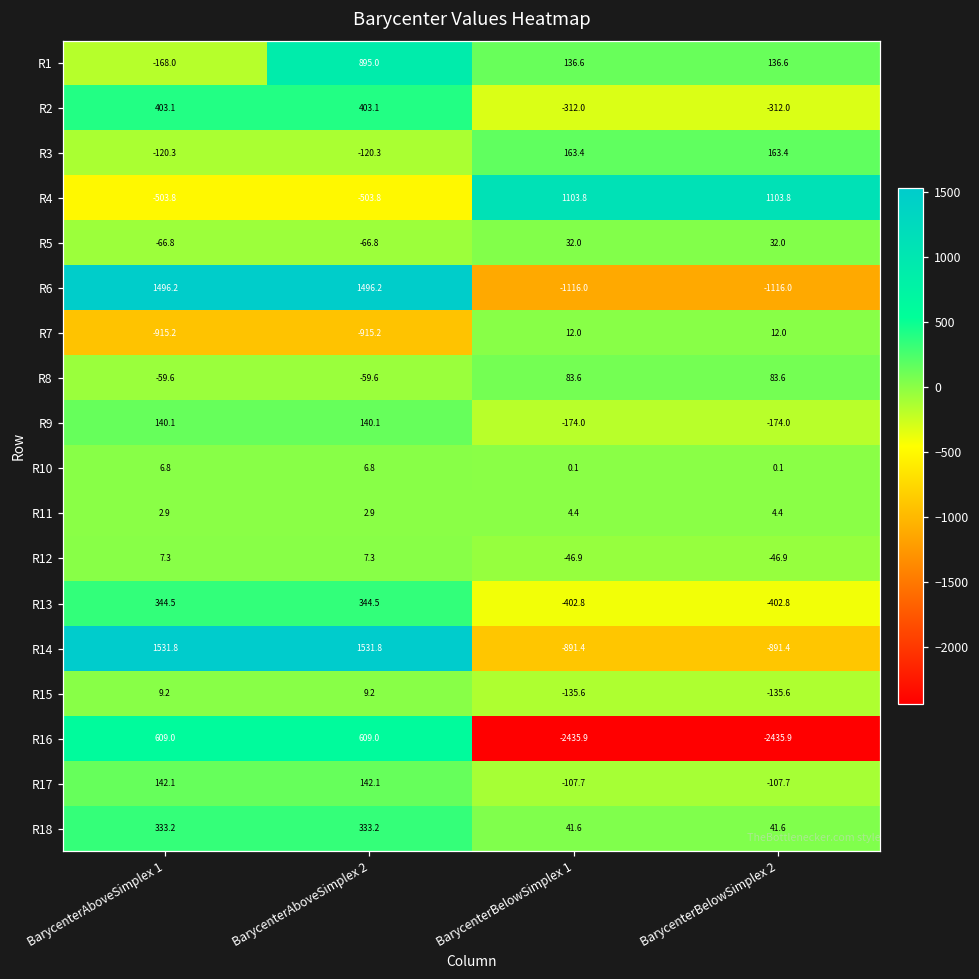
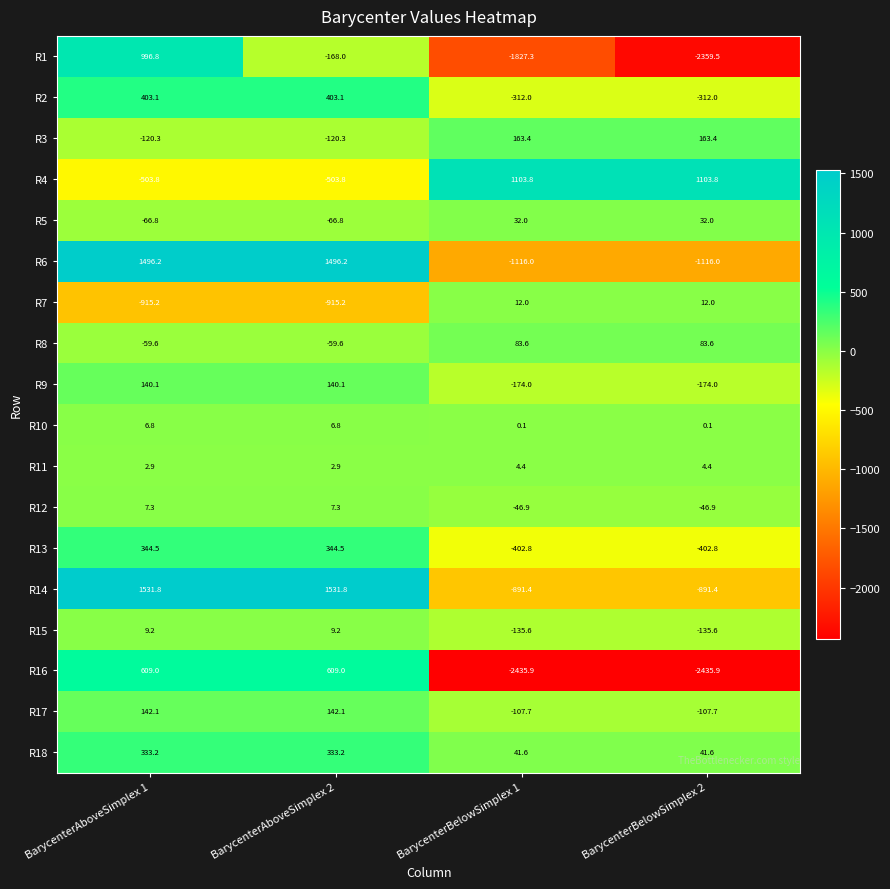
  {
    "R1": {
-     "BarycenterAboveSimplex 1": -168.0,
-     "BarycenterAboveSimplex 2": 895.0,
-     "BarycenterBelowSimplex 1": 136.6,
-     "BarycenterBelowSimplex 2": 136.6
+     "BarycenterAboveSimplex 1": 996.8,
+     "BarycenterAboveSimplex 2": -168.0,
+     "BarycenterBelowSimplex 1": -1827.3,
+     "BarycenterBelowSimplex 2": -2359.5
    },
    "R2": {
      "BarycenterAboveSimplex 1": 403.1,
      "BarycenterAboveSimplex 2": 403.1,
      "BarycenterBelowSimplex 1": -312.0,
      "BarycenterBelowSimplex 2": -312.0
    },
    "R3": {
      "BarycenterAboveSimplex 1": -120.3,
      "BarycenterAboveSimplex 2": -120.3,
      "BarycenterBelowSimplex 1": 163.4,
      "BarycenterBelowSimplex 2": 163.4
    },
    "R4": {
      "BarycenterAboveSimplex 1": -503.8,
      "BarycenterAboveSimplex 2": -503.8,
      "BarycenterBelowSimplex 1": 1103.8,
      "BarycenterBelowSimplex 2": 1103.8
    },
    "R5": {
      "BarycenterAboveSimplex 1": -66.8,
      "BarycenterAboveSimplex 2": -66.8,
      "BarycenterBelowSimplex 1": 32.0,
      "BarycenterBelowSimplex 2": 32.0
    },
    "R6": {
      "BarycenterAboveSimplex 1": 1496.2,
      "BarycenterAboveSimplex 2": 1496.2,
      "BarycenterBelowSimplex 1": -1116.0,
      "BarycenterBelowSimplex 2": -1116.0
    },
    "R7": {
      "BarycenterAboveSimplex 1": -915.2,
      "BarycenterAboveSimplex 2": -915.2,
      "BarycenterBelowSimplex 1": 12.0,
      "BarycenterBelowSimplex 2": 12.0
    },
    "R8": {
      "BarycenterAboveSimplex 1": -59.6,
      "BarycenterAboveSimplex 2": -59.6,
      "BarycenterBelowSimplex 1": 83.6,
      "BarycenterBelowSimplex 2": 83.6
    },
    "R9": {
      "BarycenterAboveSimplex 1": 140.1,
      "BarycenterAboveSimplex 2": 140.1,
      "BarycenterBelowSimplex 1": -174.0,
      "BarycenterBelowSimplex 2": -174.0
    },
    "R10": {
      "BarycenterAboveSimplex 1": 6.8,
      "BarycenterAboveSimplex 2": 6.8,
      "BarycenterBelowSimplex 1": 0.1,
      "BarycenterBelowSimplex 2": 0.1
    },
    "R11": {
      "BarycenterAboveSimplex 1": 2.9,
      "BarycenterAboveSimplex 2": 2.9,
      "BarycenterBelowSimplex 1": 4.4,
      "BarycenterBelowSimplex 2": 4.4
    },
    "R12": {
      "BarycenterAboveSimplex 1": 7.3,
      "BarycenterAboveSimplex 2": 7.3,
      "BarycenterBelowSimplex 1": -46.9,
      "BarycenterBelowSimplex 2": -46.9
    },
    "R13": {
      "BarycenterAboveSimplex 1": 344.5,
      "BarycenterAboveSimplex 2": 344.5,
      "BarycenterBelowSimplex 1": -402.8,
      "BarycenterBelowSimplex 2": -402.8
    },
    "R14": {
      "BarycenterAboveSimplex 1": 1531.8,
      "BarycenterAboveSimplex 2": 1531.8,
      "BarycenterBelowSimplex 1": -891.4,
      "BarycenterBelowSimplex 2": -891.4
    },
    "R15": {
      "BarycenterAboveSimplex 1": 9.2,
      "BarycenterAboveSimplex 2": 9.2,
      "BarycenterBelowSimplex 1": -135.6,
      "BarycenterBelowSimplex 2": -135.6
    },
    "R16": {
      "BarycenterAboveSimplex 1": 609.0,
      "BarycenterAboveSimplex 2": 609.0,
      "BarycenterBelowSimplex 1": -2435.9,
      "BarycenterBelowSimplex 2": -2435.9
    },
    "R17": {
      "BarycenterAboveSimplex 1": 142.1,
      "BarycenterAboveSimplex 2": 142.1,
      "BarycenterBelowSimplex 1": -107.7,
      "BarycenterBelowSimplex 2": -107.7
    },
    "R18": {
      "BarycenterAboveSimplex 1": 333.2,
      "BarycenterAboveSimplex 2": 333.2,
      "BarycenterBelowSimplex 1": 41.6
    }
  }
